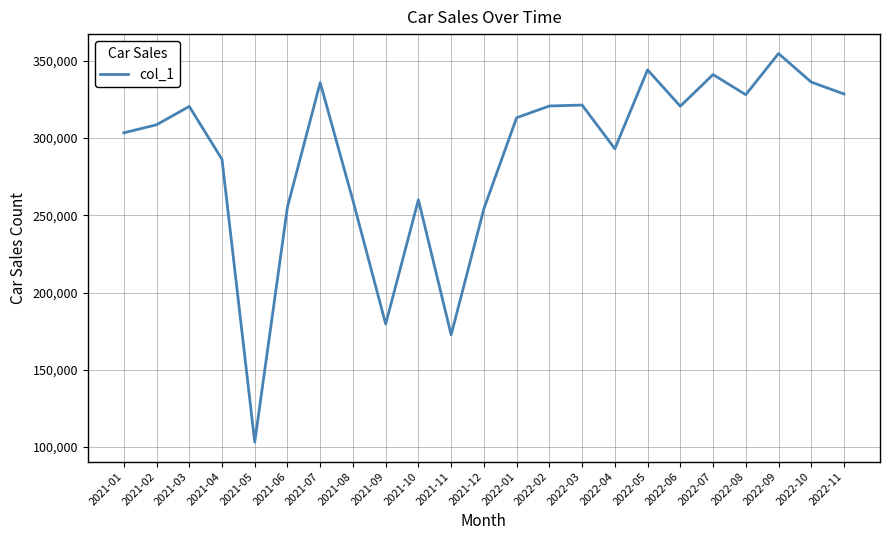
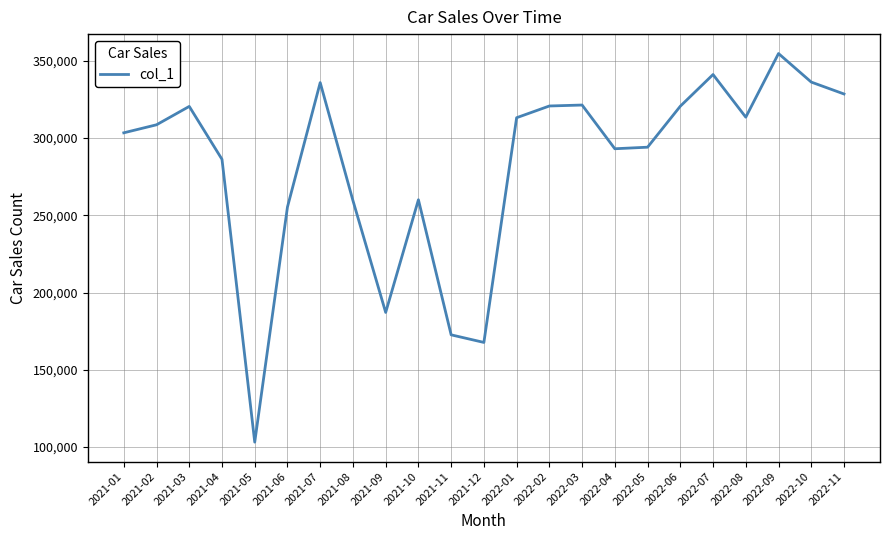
  {
    "2021-01": "303,000",
    "2021-02": "309,000",
    "2021-03": "320,000",
    "2021-04": "286,000",
    "2021-05": "103,000",
    "2021-06": "255,000",
    "2021-07": "336,000",
    "2021-08": "260,000",
-   "2021-09": "180,000",
+   "2021-09": "187,000",
    "2021-10": "260,000",
    "2021-11": "173,000",
-   "2021-12": "254,000",
+   "2021-12": "168,000",
    "2022-01": "313,000",
    "2022-02": "321,000",
    "2022-03": "321,000",
    "2022-04": "293,000",
-   "2022-05": "344,000",
+   "2022-05": "294,000",
    "2022-06": "321,000",
    "2022-07": "341,000",
-   "2022-08": "328,000",
+   "2022-08": "314,000",
    "2022-09": "355,000",
    "2022-10": "336,000",
    "2022-11": "329,000"
  }
